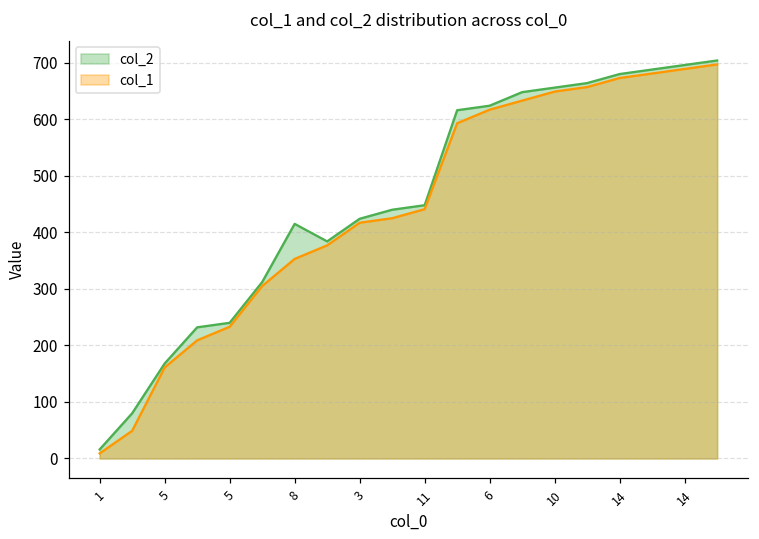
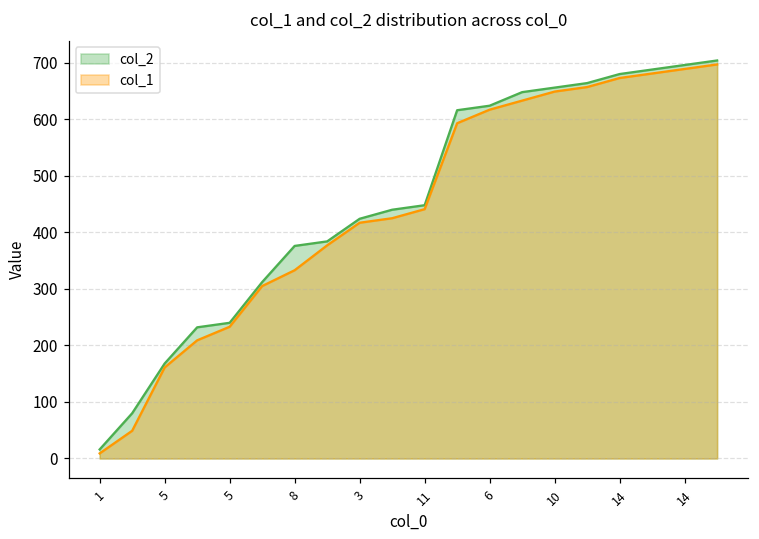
  {
    "col_2": {
-     "8": 420,
+     "8": 380,
      "6": 620,
      "10": 660
    },
    "col_1": {
-     "8": 350,
+     "8": 330,
      "6": 620,
      "10": 650
    }
  }
